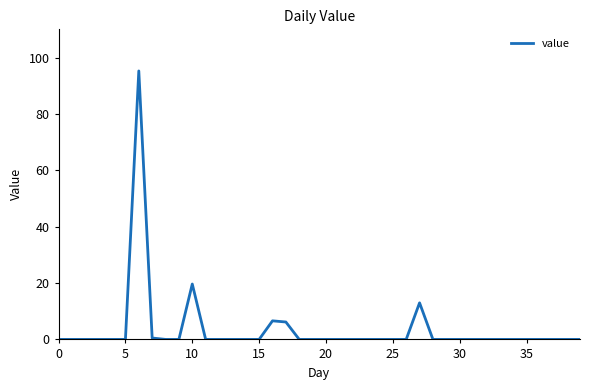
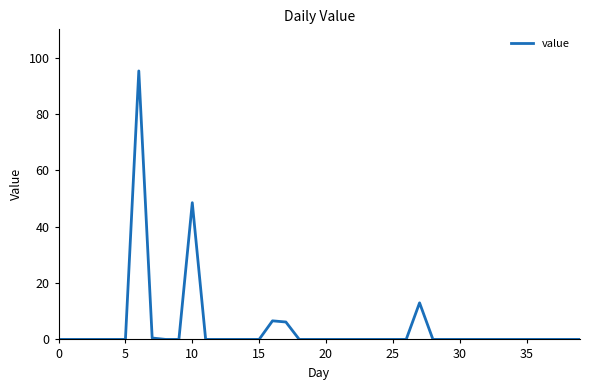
  {
    "0": 0,
    "5": 0,
-   "10": 20,
+   "10": 49,
    "15": 0,
    "20": 0,
    "25": 0,
    "30": 0,
    "35": 0
  }
